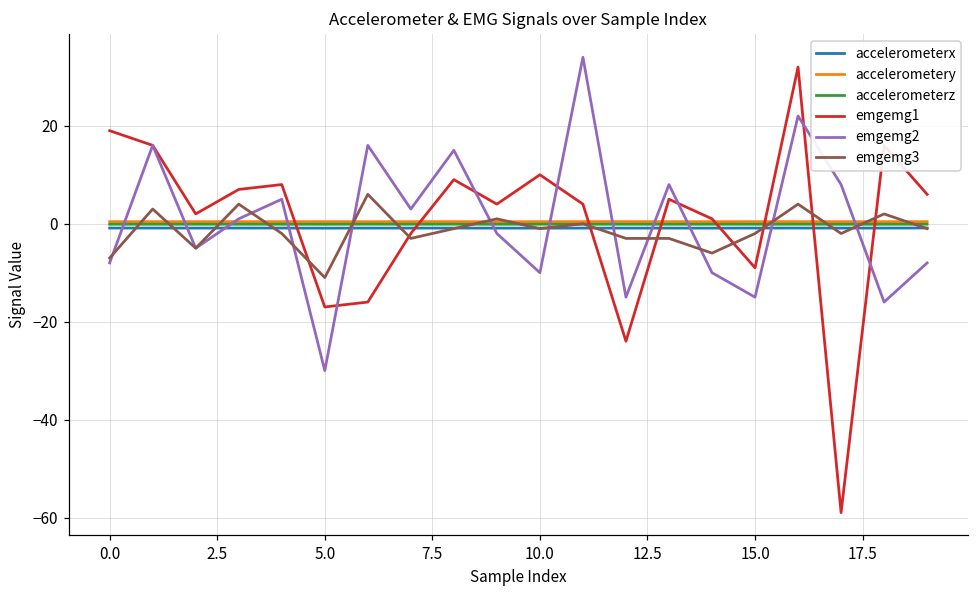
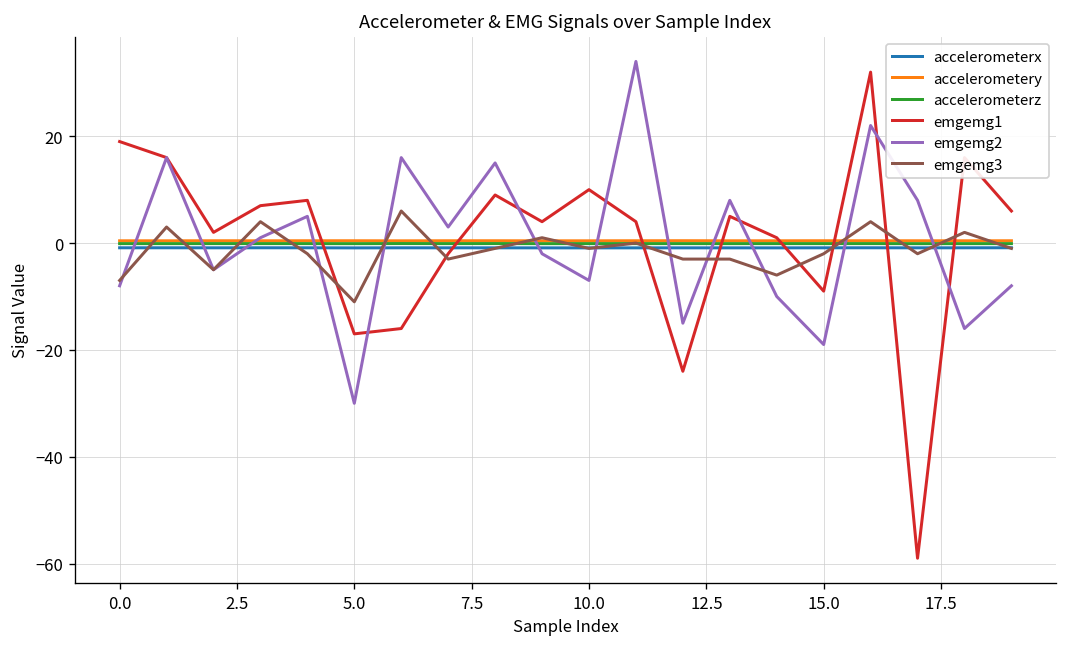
  {
    "accelerometerx": {
      "0.0": -1,
      "5.0": -1,
      "15.0": -1
    },
    "emgemg1": {
      "0.0": 19,
      "5.0": -17,
      "10.0": 10,
      "15.0": -9
    },
    "emgemg2": {
      "0.0": -8,
      "5.0": -30,
-     "10.0": -10,
-     "15.0": -15
+     "10.0": -7,
+     "15.0": -19
    },
    "emgemg3": {
      "0.0": -7,
      "5.0": -11,
      "15.0": -2
    }
  }
